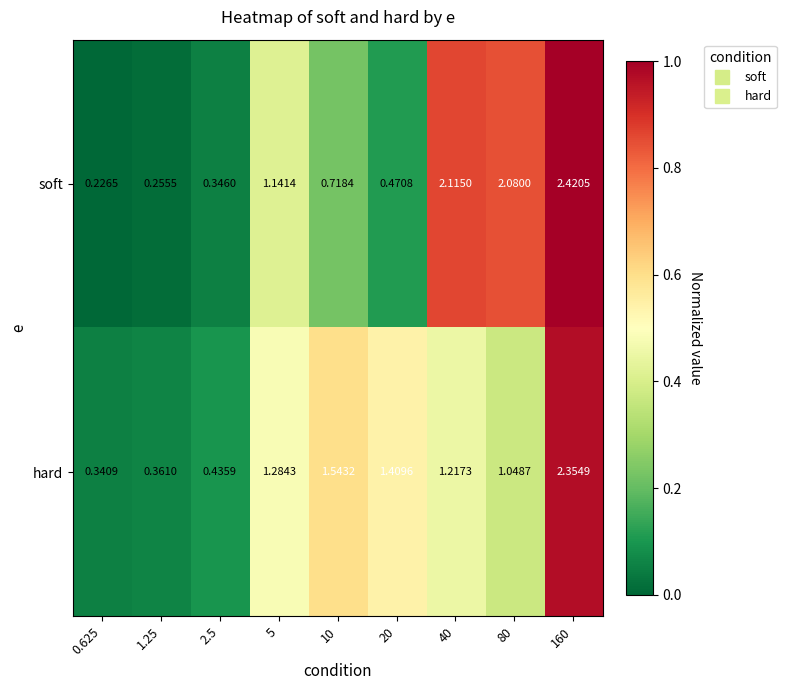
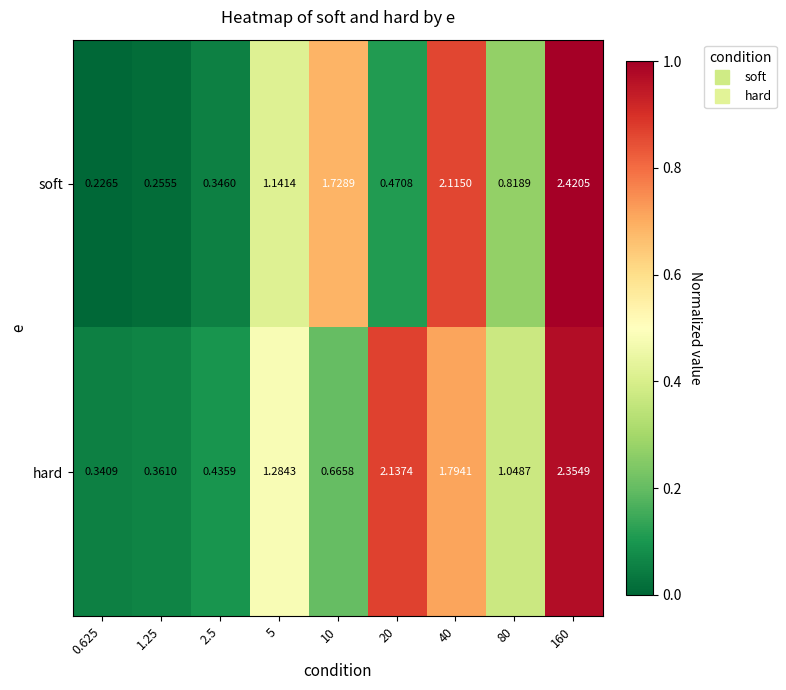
  {
    "soft": {
      "0.625": 0.2265,
      "1.25": 0.2555,
      "2.5": 0.3460,
      "5": 1.1414,
-     "10": 0.7184,
+     "10": 1.7289,
      "20": 0.4708,
      "40": 2.1150,
-     "80": 2.0800,
+     "80": 0.8189,
      "160": 2.4205
    },
    "hard": {
      "0.625": 0.3409,
      "1.25": 0.3610,
      "2.5": 0.4359,
      "5": 1.2843,
-     "10": 1.5432,
-     "20": 1.4096,
-     "40": 1.2173,
+     "10": 0.6658,
+     "20": 2.1374,
+     "40": 1.7941,
      "80": 1.0487,
      "160": 2.3549
    }
  }
